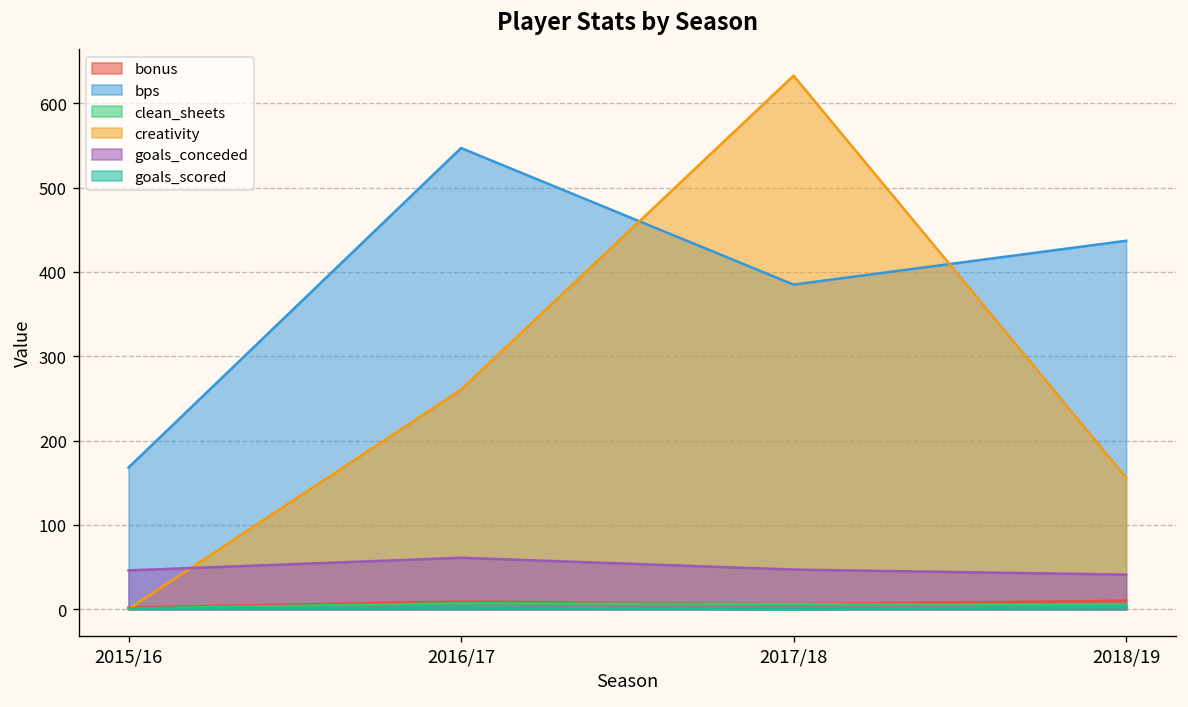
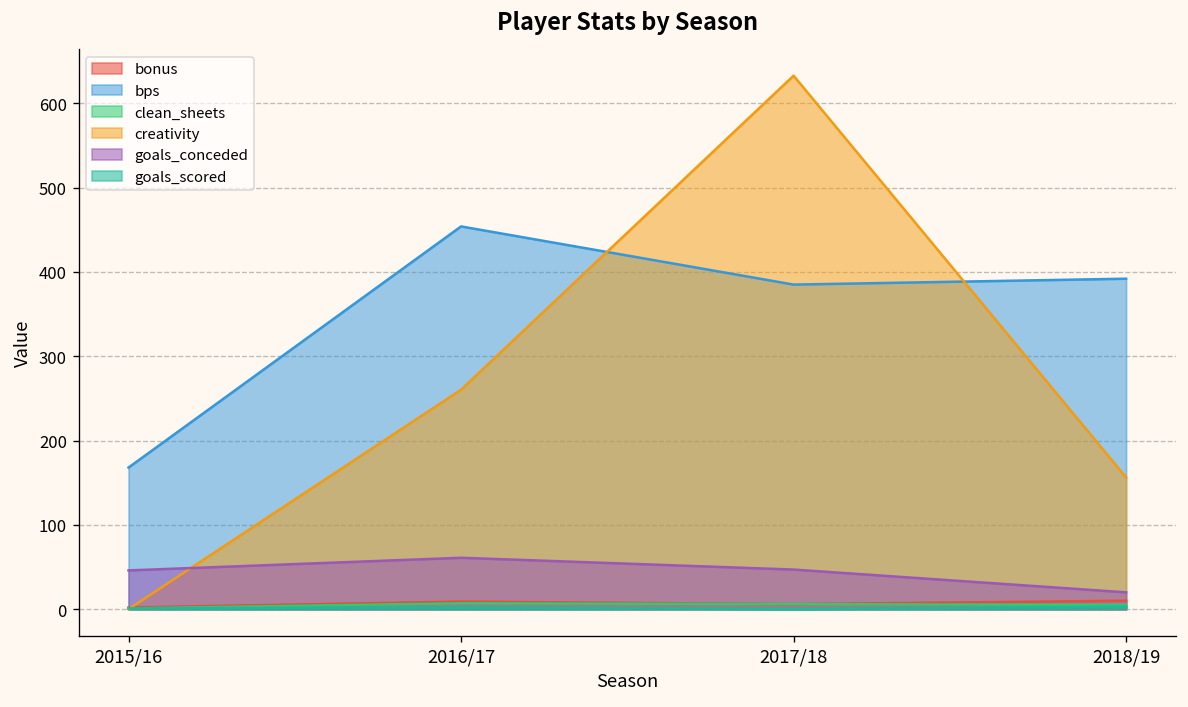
  {
    "bonus": {
      "2018/19": 10
    },
    "bps": {
      "2015/16": 170,
-     "2016/17": 550,
+     "2016/17": 450,
      "2017/18": 390,
-     "2018/19": 440
+     "2018/19": 390
    },
    "creativity": {
      "2016/17": 260,
      "2017/18": 630,
      "2018/19": 160
    },
    "goals_conceded": {
      "2015/16": 50,
      "2016/17": 60,
      "2017/18": 50,
-     "2018/19": 40
+     "2018/19": 20
    }
  }
